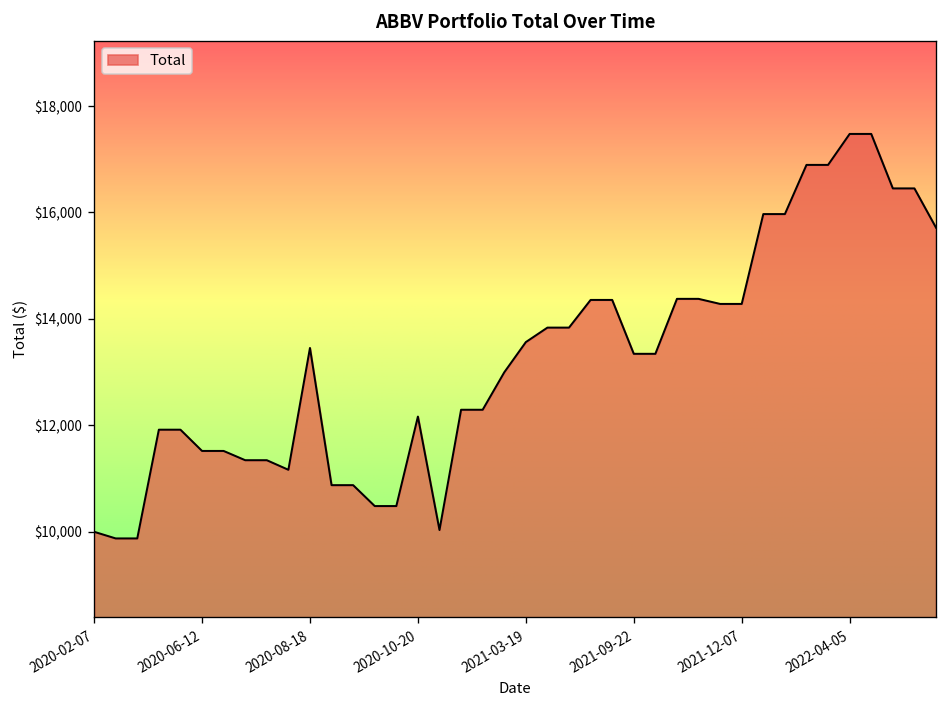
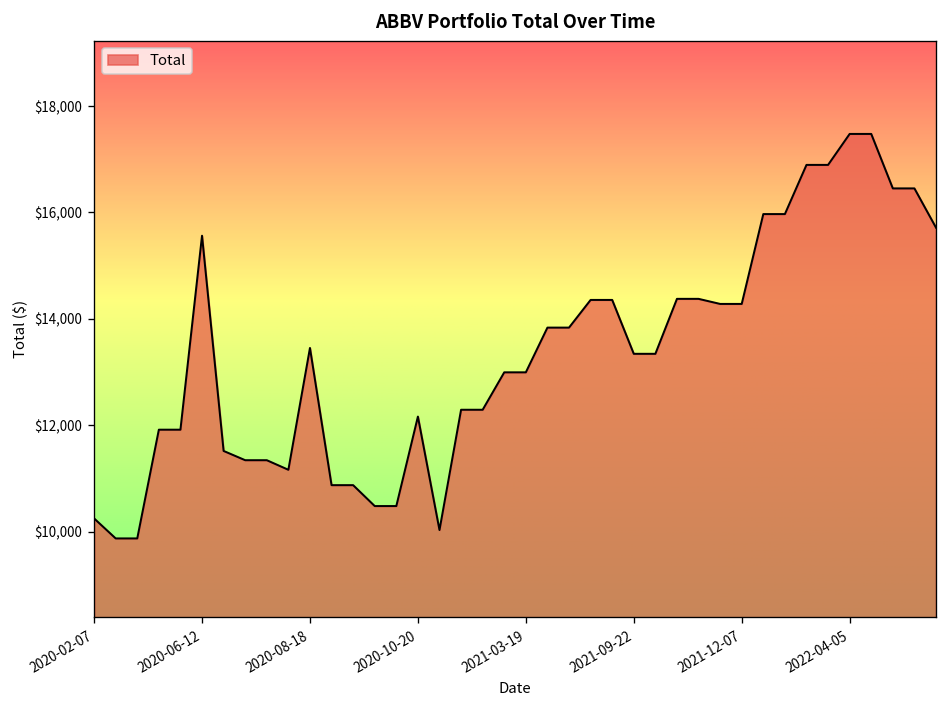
  {
-   "2020-02-07": "$10,000",
-   "2020-06-12": "$11,500",
+   "2020-02-07": "$10,300",
+   "2020-06-12": "$15,600",
    "2020-08-18": "$13,500",
    "2020-10-20": "$12,200",
-   "2021-03-19": "$13,600",
+   "2021-03-19": "$13,000",
    "2021-09-22": "$13,300",
    "2021-12-07": "$14,300",
    "2022-04-05": "$17,500"
  }
